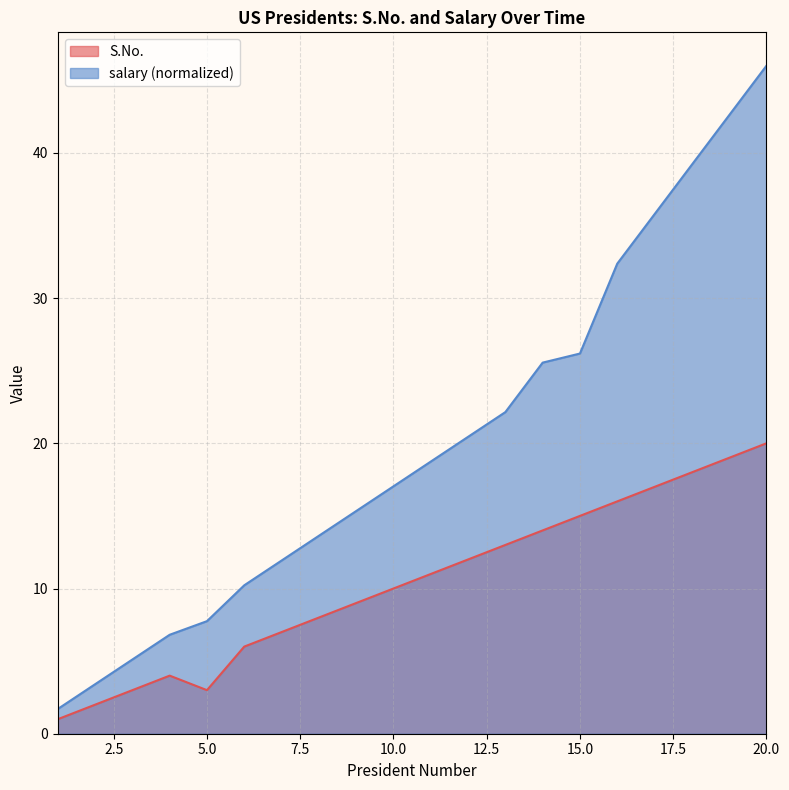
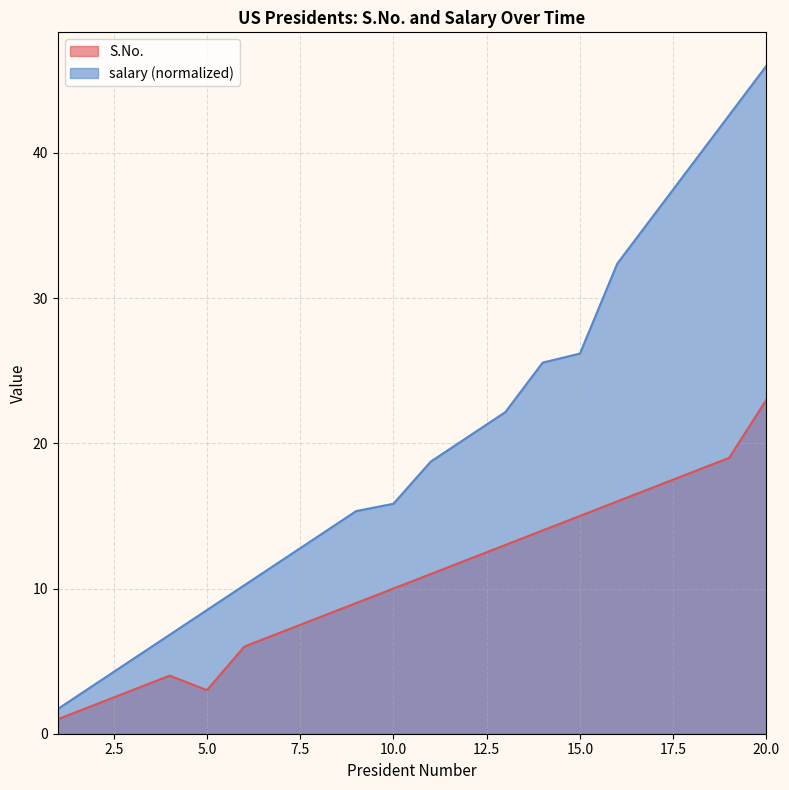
  {
    "S.No.": {
      "5.0": 3,
      "10.0": 10,
      "15.0": 15,
-     "20.0": 20
+     "20.0": 23
    },
    "salary (normalized)": {
-     "5.0": 7.8,
-     "10.0": 17.0,
+     "5.0": 8.5,
+     "10.0": 15.8,
      "15.0": 26.2,
      "20.0": 46.0
    }
  }
